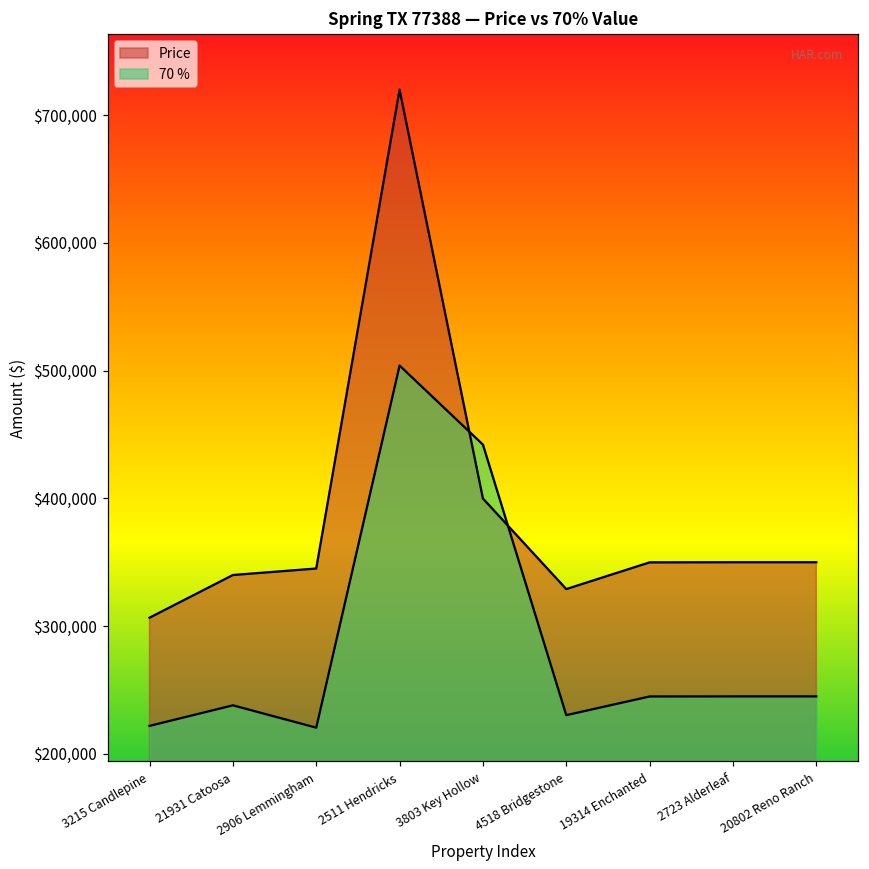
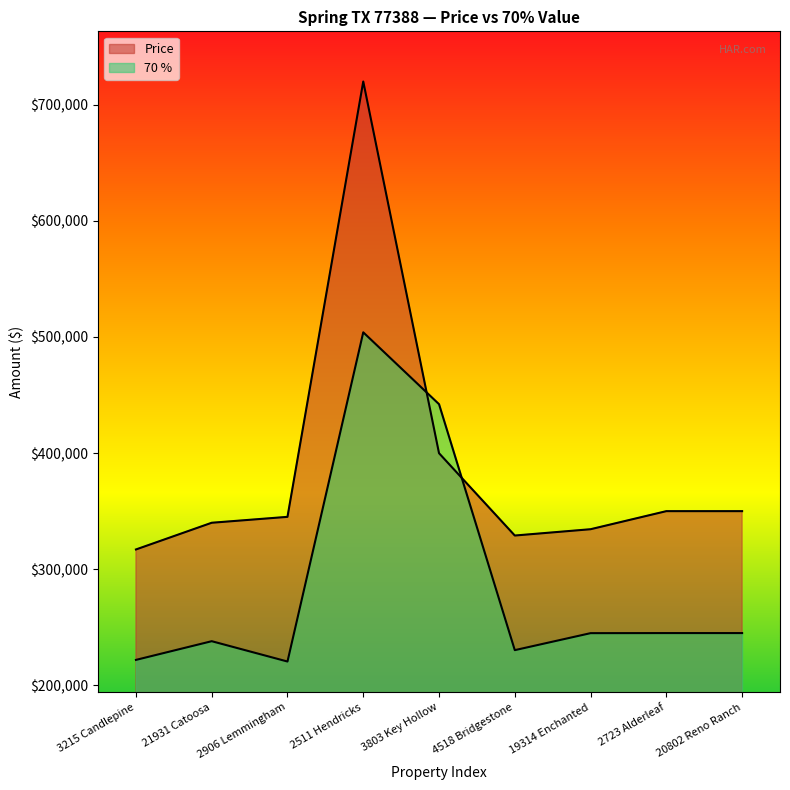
  {
    "Price": {
-     "3215 Candlepine": "$307,000",
+     "3215 Candlepine": "$317,000",
      "21931 Catoosa": "$340,000",
      "2906 Lemmingham": "$345,000",
      "2511 Hendricks": "$720,000",
      "3803 Key Hollow": "$400,000",
      "4518 Bridgestone": "$329,000",
-     "19314 Enchanted": "$350,000",
+     "19314 Enchanted": "$334,000",
      "2723 Alderleaf": "$350,000",
      "20802 Reno Ranch": "$350,000"
    },
    "70 %": {
      "3215 Candlepine": "$222,000",
      "21931 Catoosa": "$238,000",
      "2906 Lemmingham": "$221,000",
      "2511 Hendricks": "$504,000",
      "3803 Key Hollow": "$442,000",
      "4518 Bridgestone": "$230,000",
      "19314 Enchanted": "$245,000",
      "2723 Alderleaf": "$245,000",
      "20802 Reno Ranch": "$245,000"
    }
  }
